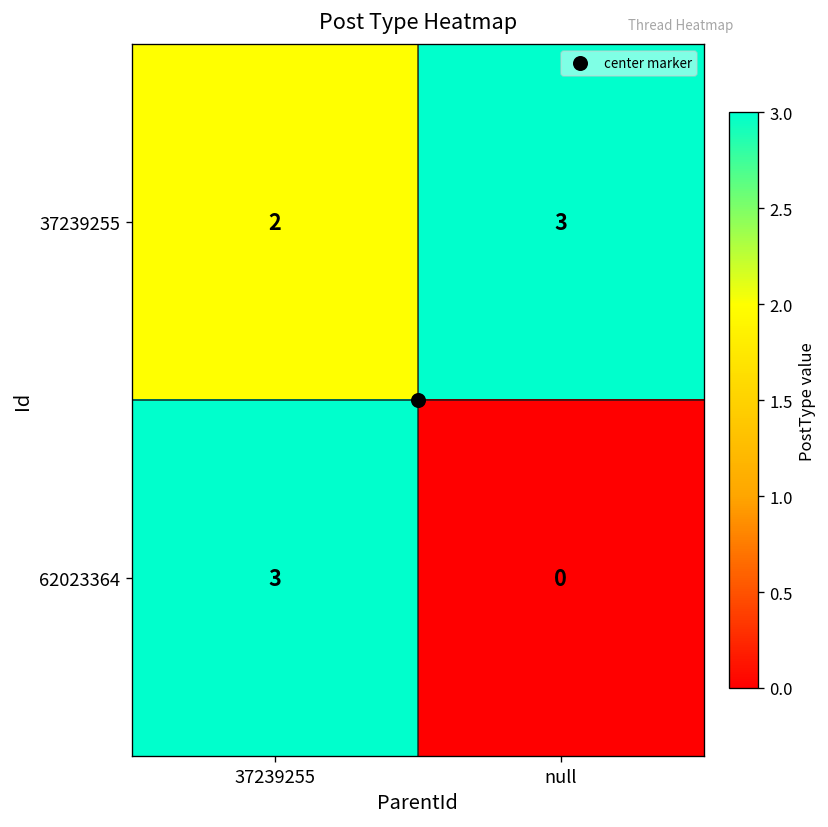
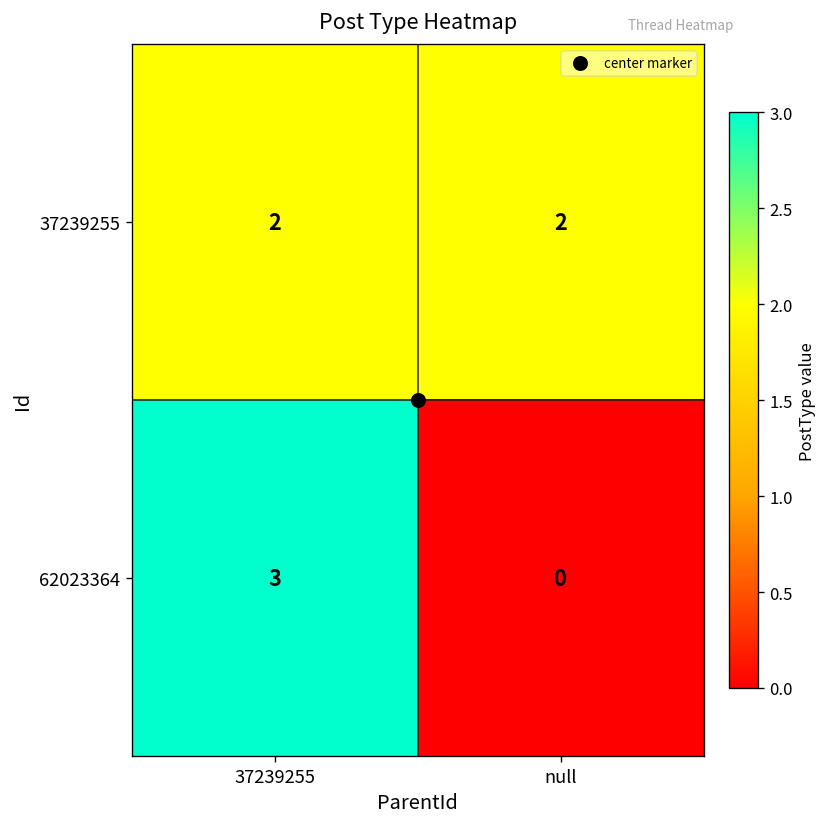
  {
    "37239255": {
      "37239255": 2,
-     "null": 3
+     "null": 2
    },
    "62023364": {
      "37239255": 3,
      "null": 0
    }
  }
